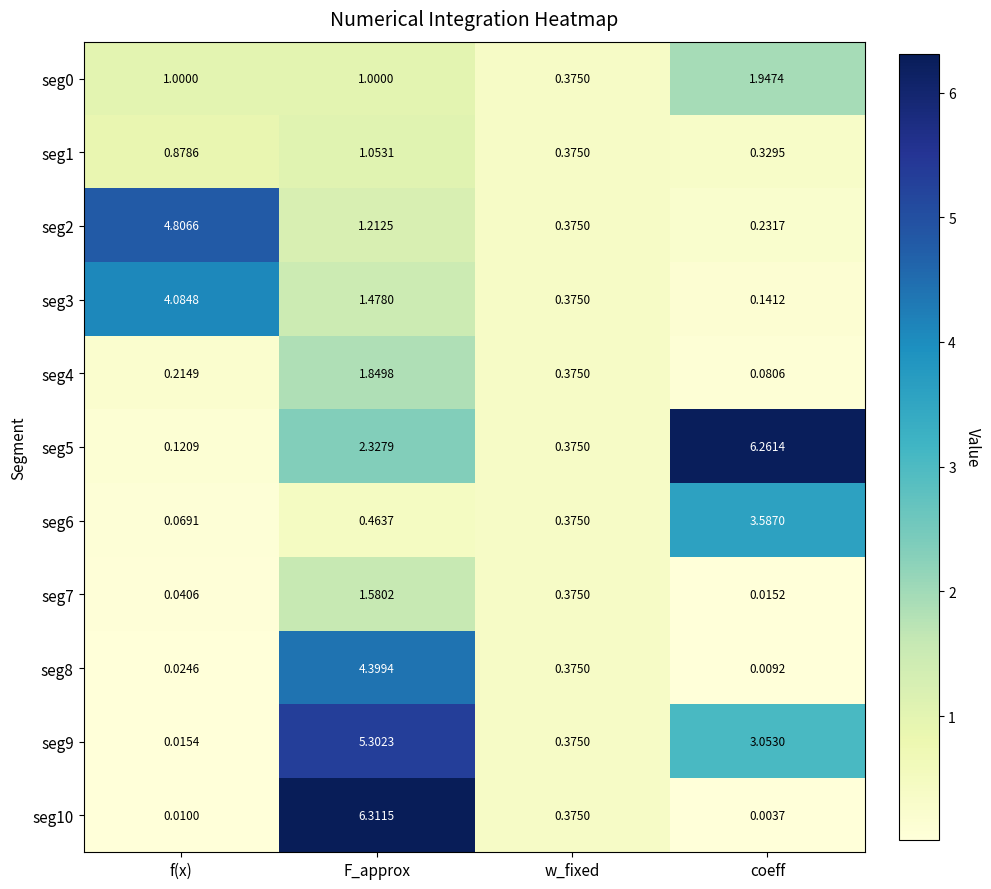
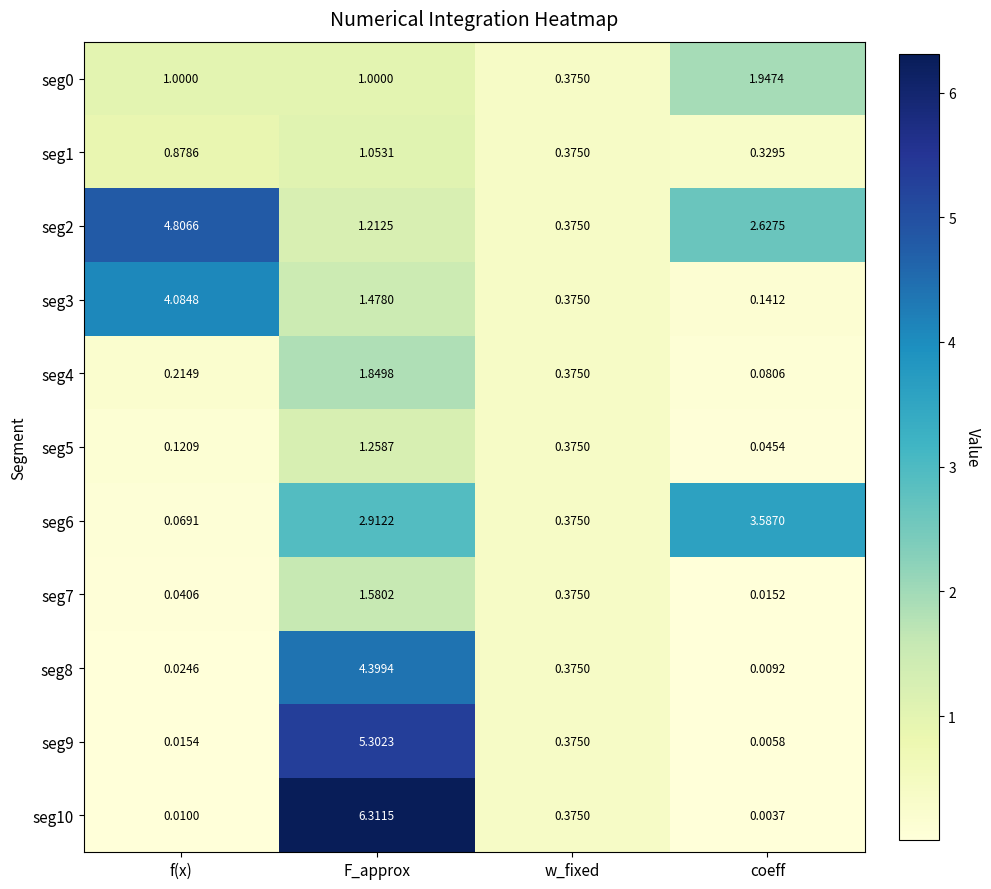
  {
    "seg0": {
      "f(x)": 1.0000,
      "F_approx": 1.0000,
      "w_fixed": 0.3750,
      "coeff": 1.9474
    },
    "seg1": {
      "f(x)": 0.8786,
      "F_approx": 1.0531,
      "w_fixed": 0.3750,
      "coeff": 0.3295
    },
    "seg2": {
      "f(x)": 4.8066,
      "F_approx": 1.2125,
      "w_fixed": 0.3750,
-     "coeff": 0.2317
+     "coeff": 2.6275
    },
    "seg3": {
      "f(x)": 4.0848,
      "F_approx": 1.4780,
      "w_fixed": 0.3750,
      "coeff": 0.1412
    },
    "seg4": {
      "f(x)": 0.2149,
      "F_approx": 1.8498,
      "w_fixed": 0.3750,
      "coeff": 0.0806
    },
    "seg5": {
      "f(x)": 0.1209,
-     "F_approx": 2.3279,
+     "F_approx": 1.2587,
      "w_fixed": 0.3750,
-     "coeff": 6.2614
+     "coeff": 0.0454
    },
    "seg6": {
      "f(x)": 0.0691,
-     "F_approx": 0.4637,
+     "F_approx": 2.9122,
      "w_fixed": 0.3750,
      "coeff": 3.5870
    },
    "seg7": {
      "f(x)": 0.0406,
      "F_approx": 1.5802,
      "w_fixed": 0.3750,
      "coeff": 0.0152
    },
    "seg8": {
      "f(x)": 0.0246,
      "F_approx": 4.3994,
      "w_fixed": 0.3750,
      "coeff": 0.0092
    },
    "seg9": {
      "f(x)": 0.0154,
      "F_approx": 5.3023,
      "w_fixed": 0.3750,
-     "coeff": 3.0530
+     "coeff": 0.0058
    },
    "seg10": {
      "f(x)": 0.0100,
      "F_approx": 6.3115,
      "w_fixed": 0.3750,
      "coeff": 0.0037
    }
  }
